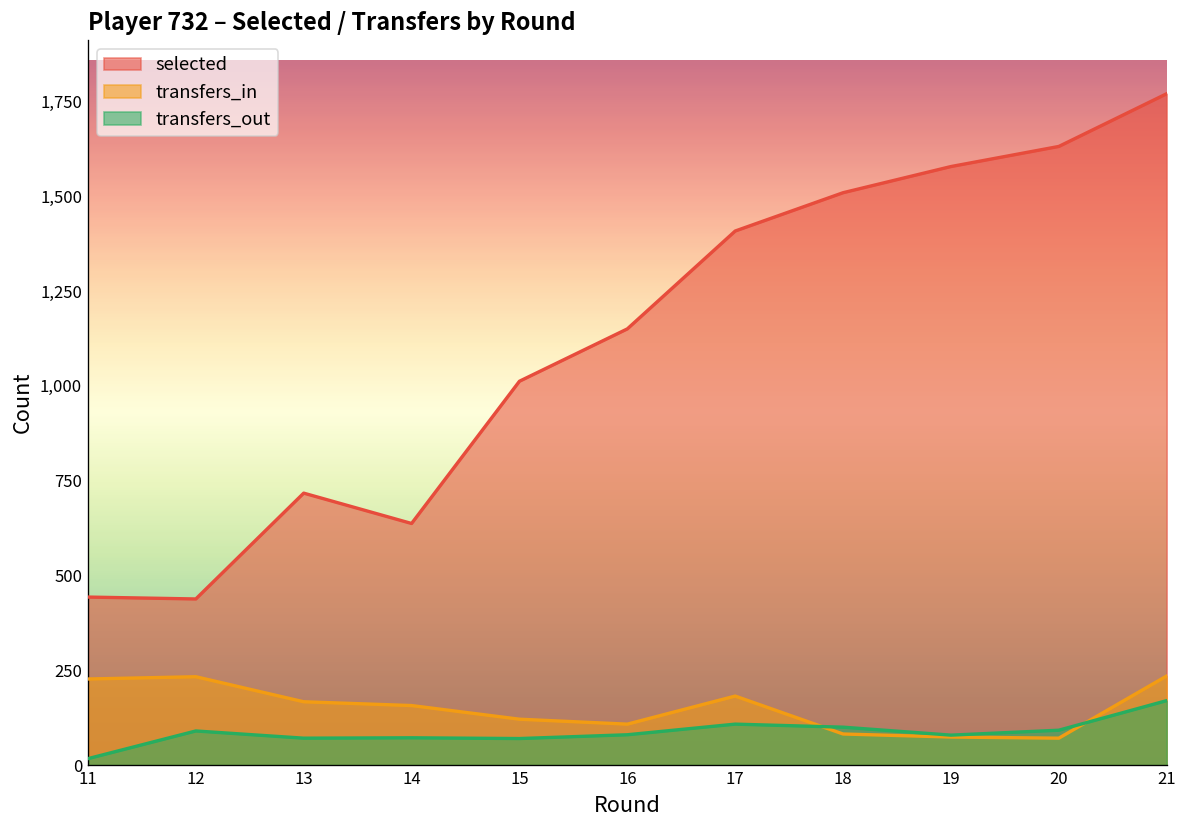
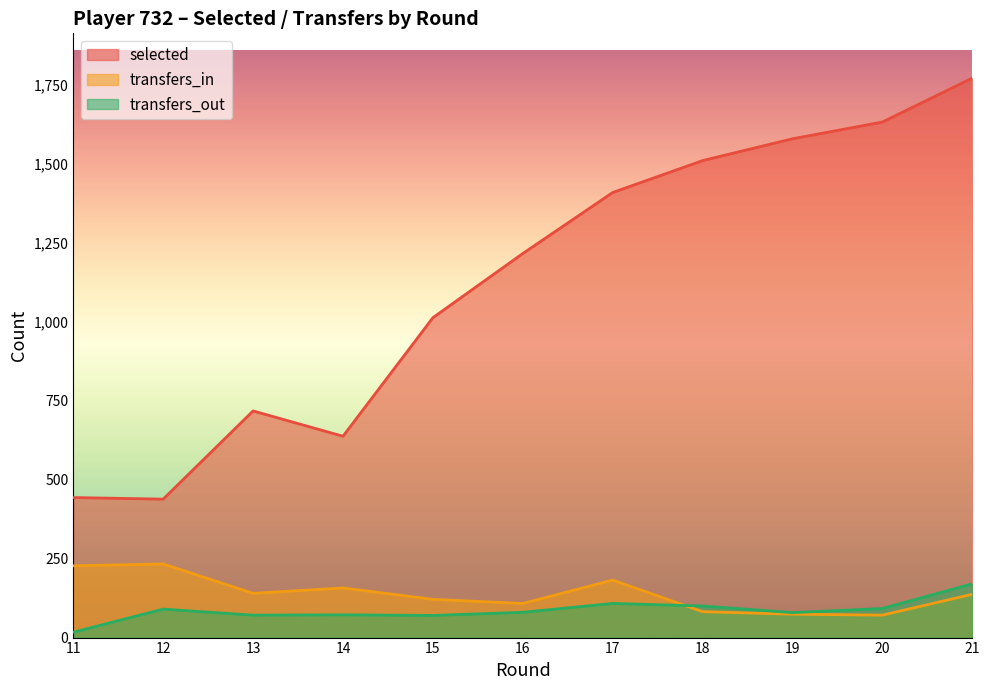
  {
    "selected": {
      "11": "440",
      "12": "440",
      "13": "720",
      "14": "640",
      "15": "1,010",
-     "16": "1,150",
+     "16": "1,220",
      "17": "1,410",
      "18": "1,510",
      "19": "1,580",
      "20": "1,630",
      "21": "1,770"
    },
    "transfers_in": {
      "11": "230",
      "12": "230",
-     "13": "170",
+     "13": "140",
      "14": "160",
      "15": "120",
      "16": "110",
      "17": "180",
      "18": "80",
      "20": "70",
-     "21": "240"
+     "21": "140"
    },
    "transfers_out": {
      "11": "20",
      "12": "90",
      "13": "70",
      "14": "70",
      "15": "70",
      "16": "80",
      "17": "110",
      "18": "100",
      "20": "90",
      "21": "170"
    }
  }
